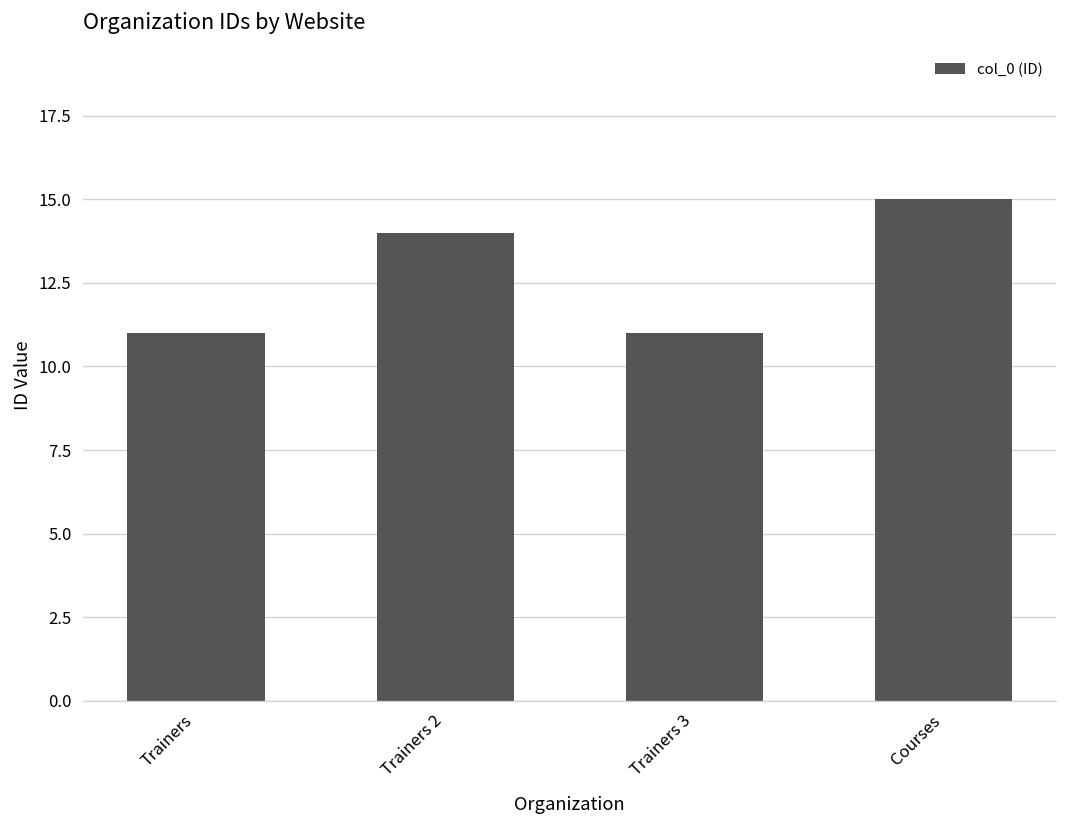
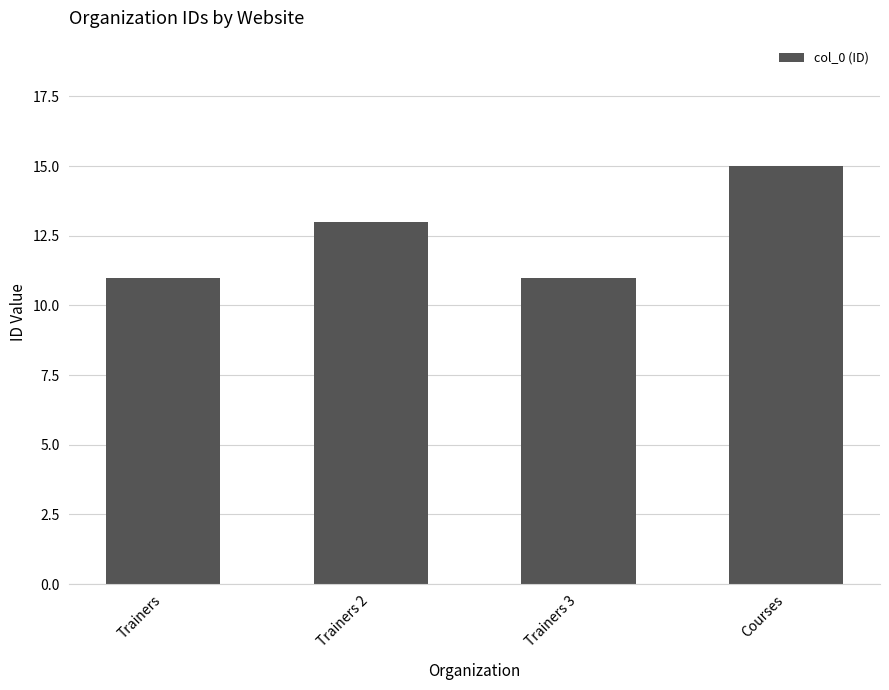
  {
    "Trainers": 11,
-   "Trainers 2": 14,
+   "Trainers 2": 13,
    "Trainers 3": 11,
    "Courses": 15
  }
